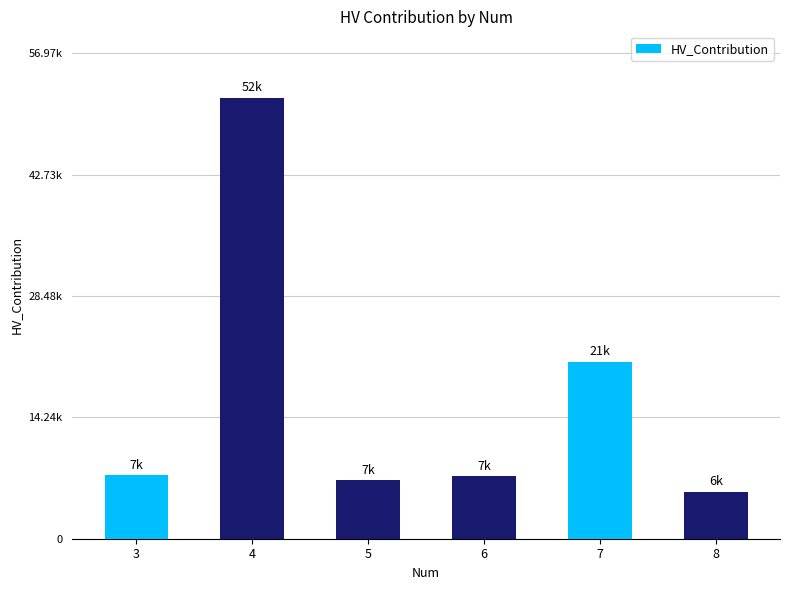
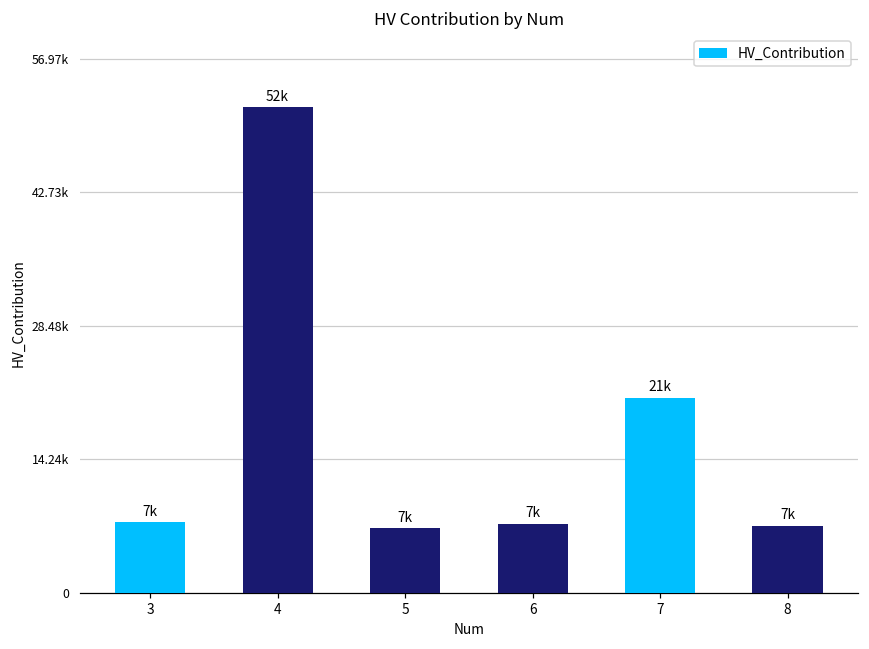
  {
    "3": "7k",
    "4": "52k",
    "5": "7k",
    "6": "7k",
    "7": "21k",
-   "8": "6k"
+   "8": "7k"
  }
